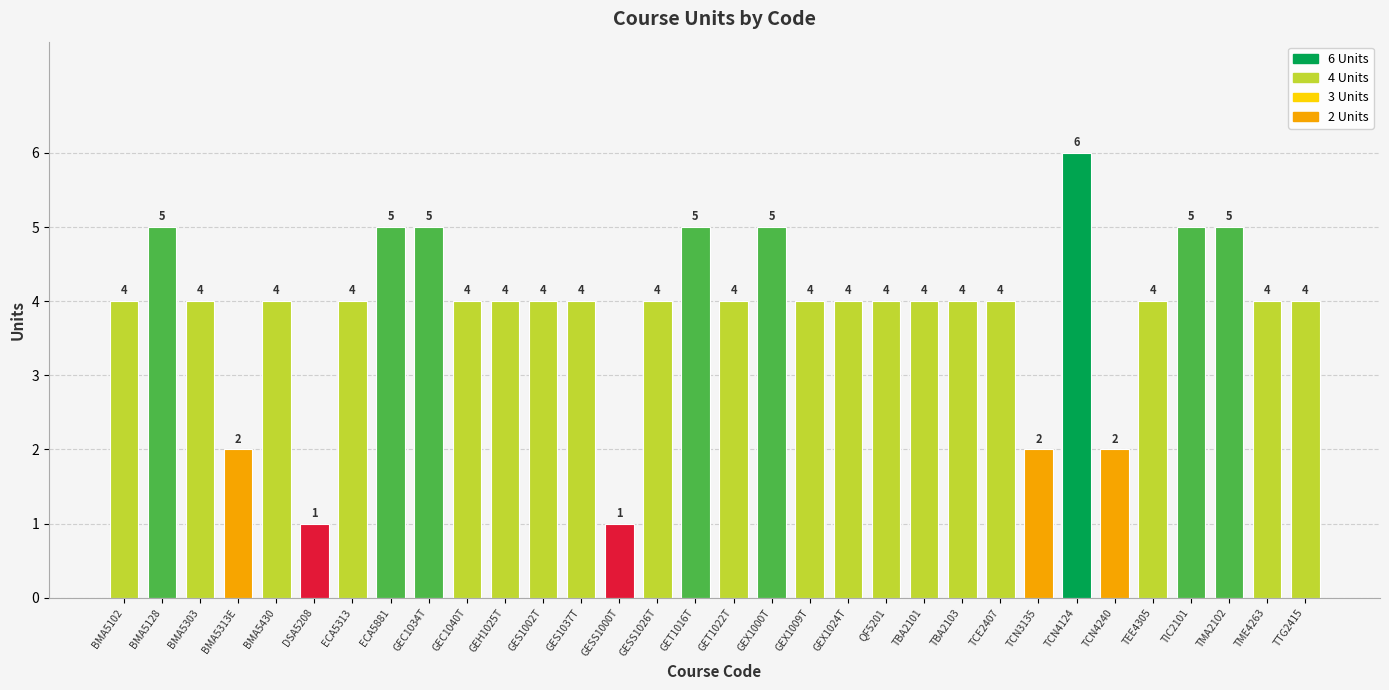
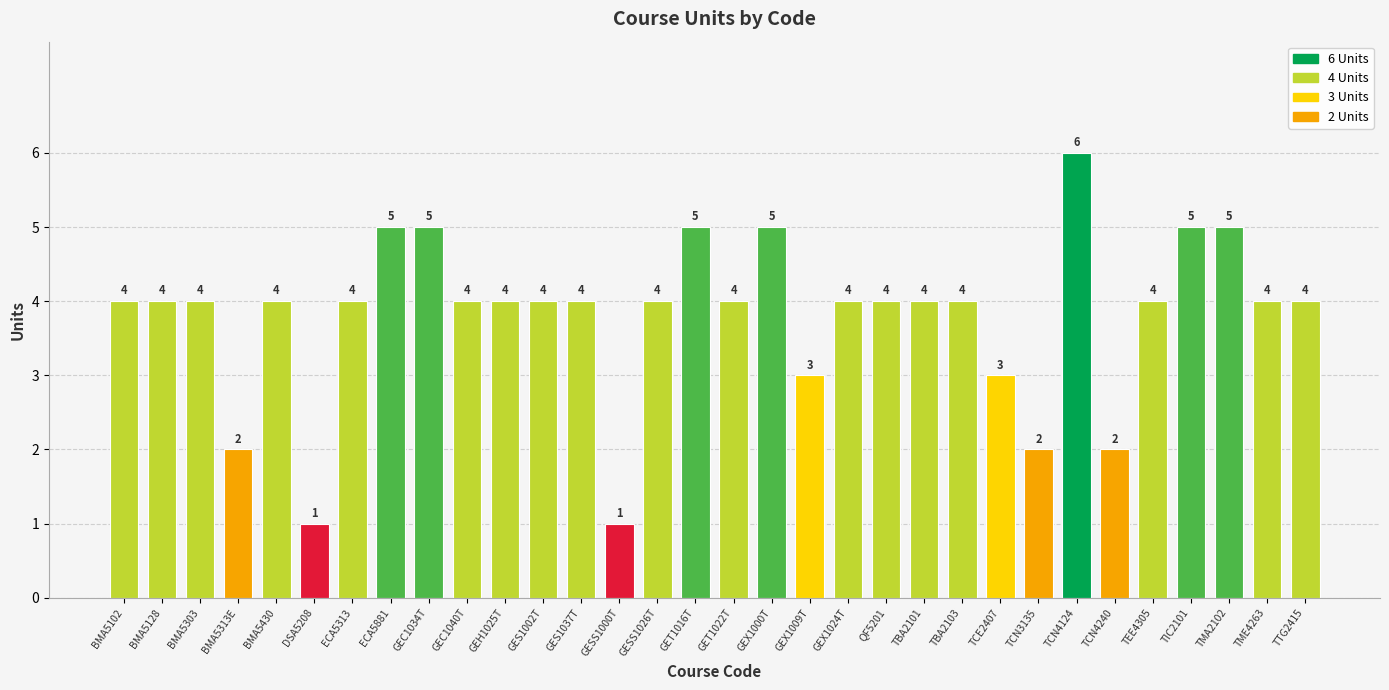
  {
    "BMA5102": 4,
-   "BMA5128": 5,
+   "BMA5128": 4,
    "BMA5303": 4,
    "BMA5313E": 2,
    "BMA5430": 4,
    "DSA5208": 1,
    "ECA5313": 4,
    "ECA5881": 5,
    "GEC1034T": 5,
    "GEC1040T": 4,
    "GEH1025T": 4,
    "GES1002T": 4,
    "GES1037T": 4,
    "GESS1000T": 1,
    "GESS1026T": 4,
    "GET1016T": 5,
    "GET1022T": 4,
    "GEX1000T": 5,
-   "GEX1009T": 4,
+   "GEX1009T": 3,
    "GEX1024T": 4,
    "QF5201": 4,
    "TBA2101": 4,
    "TBA2103": 4,
-   "TCE2407": 4,
+   "TCE2407": 3,
    "TCN3135": 2,
    "TCN4124": 6,
    "TCN4240": 2,
    "TEE4305": 4,
    "TIC2101": 5,
    "TMA2102": 5,
    "TME4263": 4,
    "TTG2415": 4
  }
